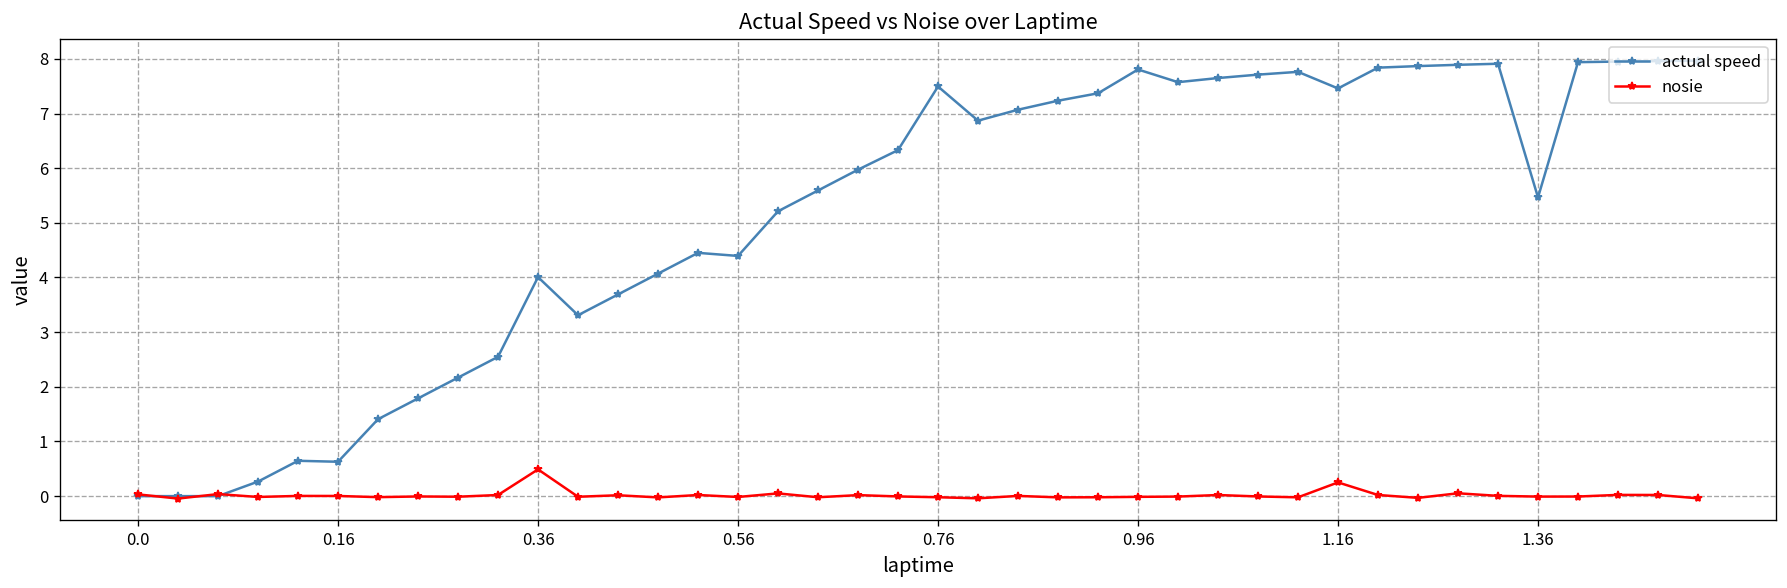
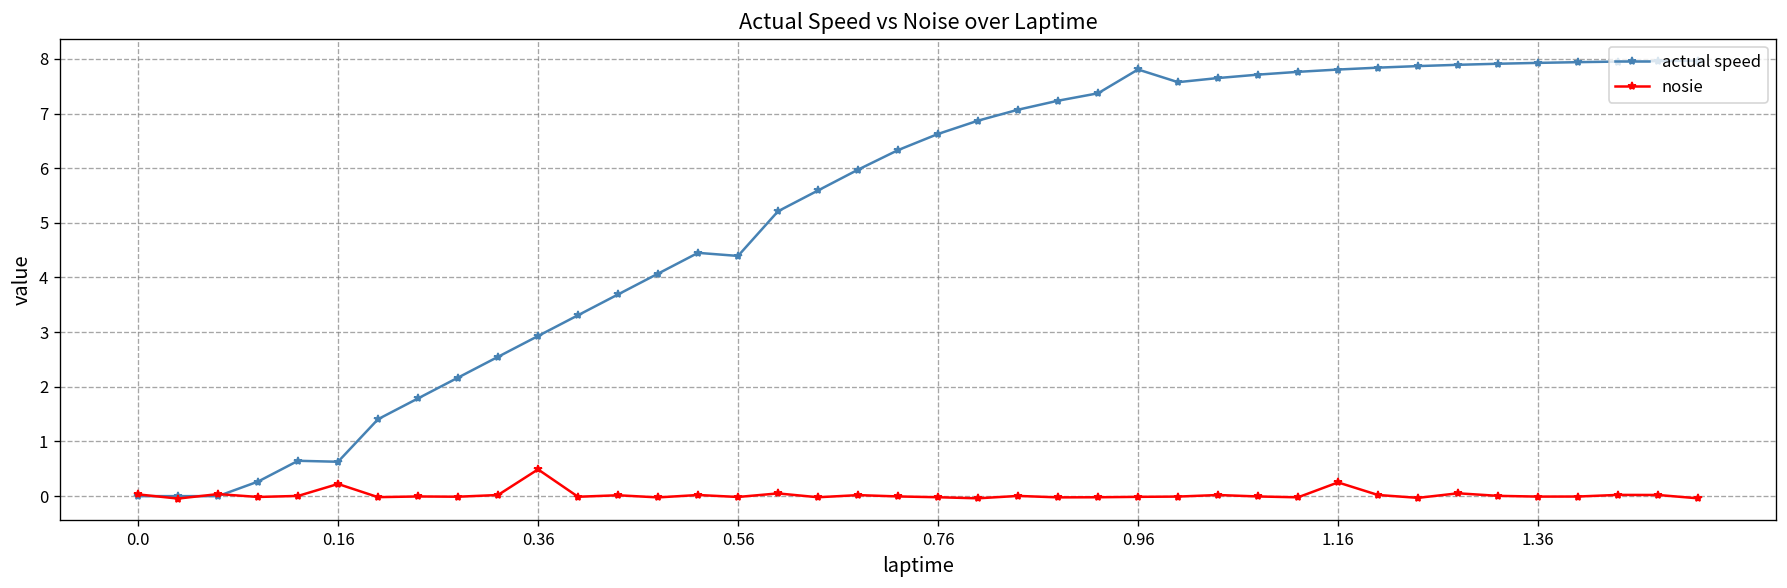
  {
    "actual speed": {
      "0.16": 0.6,
-     "0.36": 4.0,
+     "0.36": 2.9,
      "0.56": 4.4,
-     "0.76": 7.5,
+     "0.76": 6.6,
      "0.96": 7.8,
-     "1.16": 7.5,
-     "1.36": 5.5
+     "1.16": 7.8,
+     "1.36": 7.9
    },
    "nosie": {
-     "0.16": 0.0,
+     "0.16": 0.2,
      "0.36": 0.5,
      "0.56": 0.0,
      "0.76": 0.0,
      "0.96": 0.0,
      "1.16": 0.3,
      "1.36": 0.0
    }
  }
